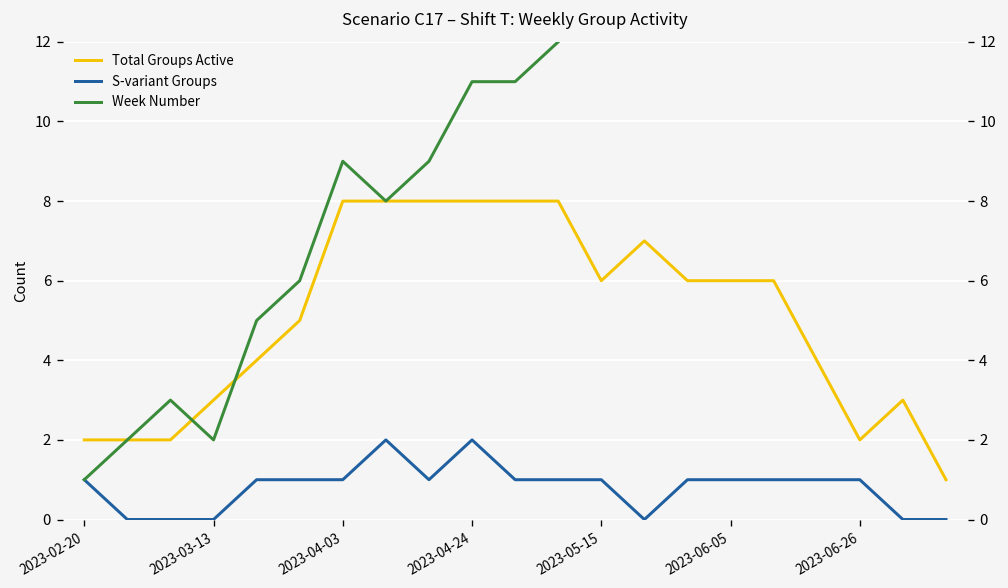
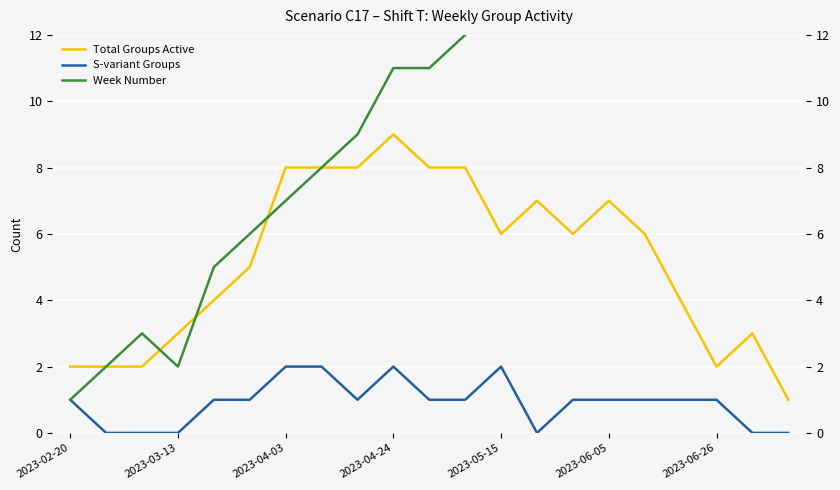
  {
    "Total Groups Active": {
      "2023-02-20": 2,
      "2023-03-13": 3,
      "2023-04-03": 8,
-     "2023-04-24": 8,
+     "2023-04-24": 9,
      "2023-05-15": 6,
-     "2023-06-05": 6,
+     "2023-06-05": 7,
      "2023-06-26": 2
    },
    "S-variant Groups": {
      "2023-03-13": 0,
-     "2023-04-03": 1,
+     "2023-04-03": 2,
      "2023-04-24": 2,
-     "2023-05-15": 1,
+     "2023-05-15": 2,
      "2023-06-05": 1,
      "2023-06-26": 1
    },
    "Week Number": {
      "2023-03-13": 2,
-     "2023-04-03": 9,
+     "2023-04-03": 7,
      "2023-04-24": 11
    }
  }
